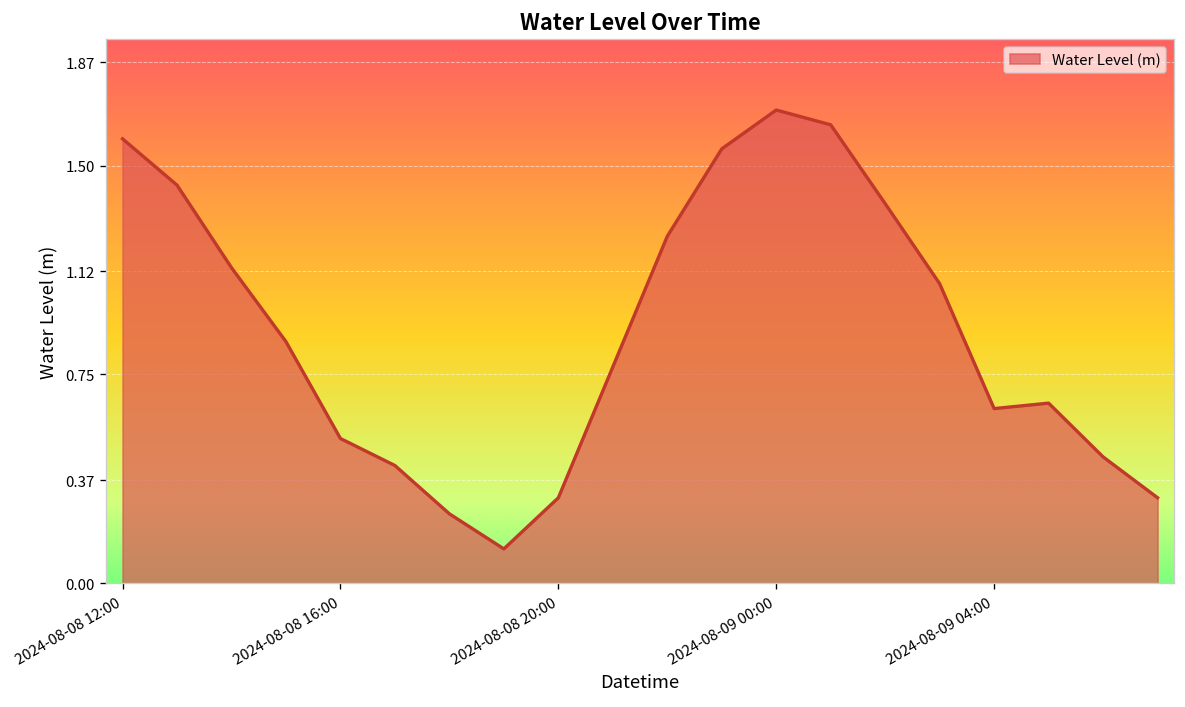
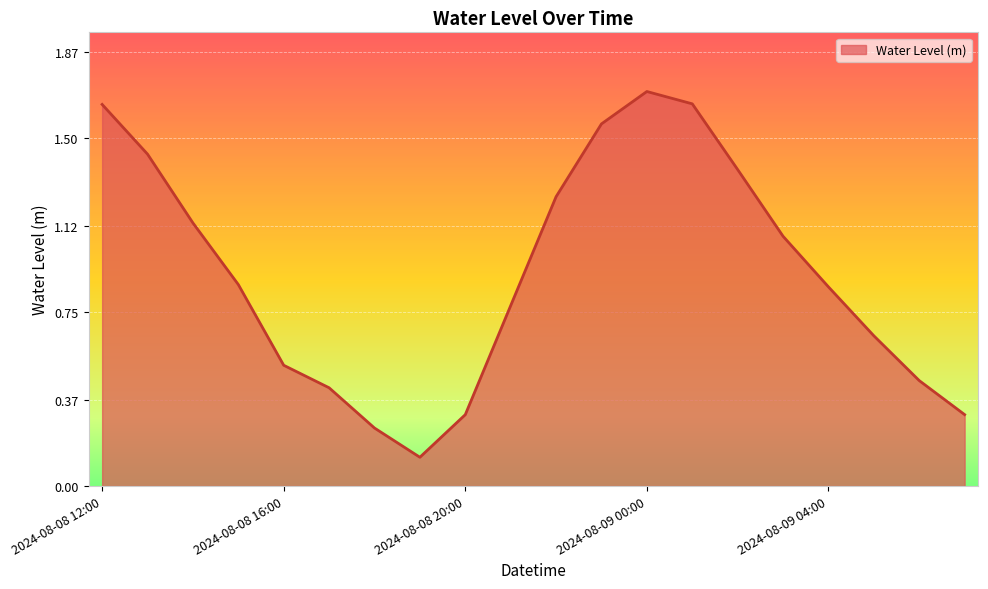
  {
-   "2024-08-08 12:00": 1.60,
+   "2024-08-08 12:00": 1.64,
    "2024-08-08 16:00": 0.52,
    "2024-08-08 20:00": 0.31,
    "2024-08-09 00:00": 1.70,
-   "2024-08-09 04:00": 0.63
+   "2024-08-09 04:00": 0.86
  }
